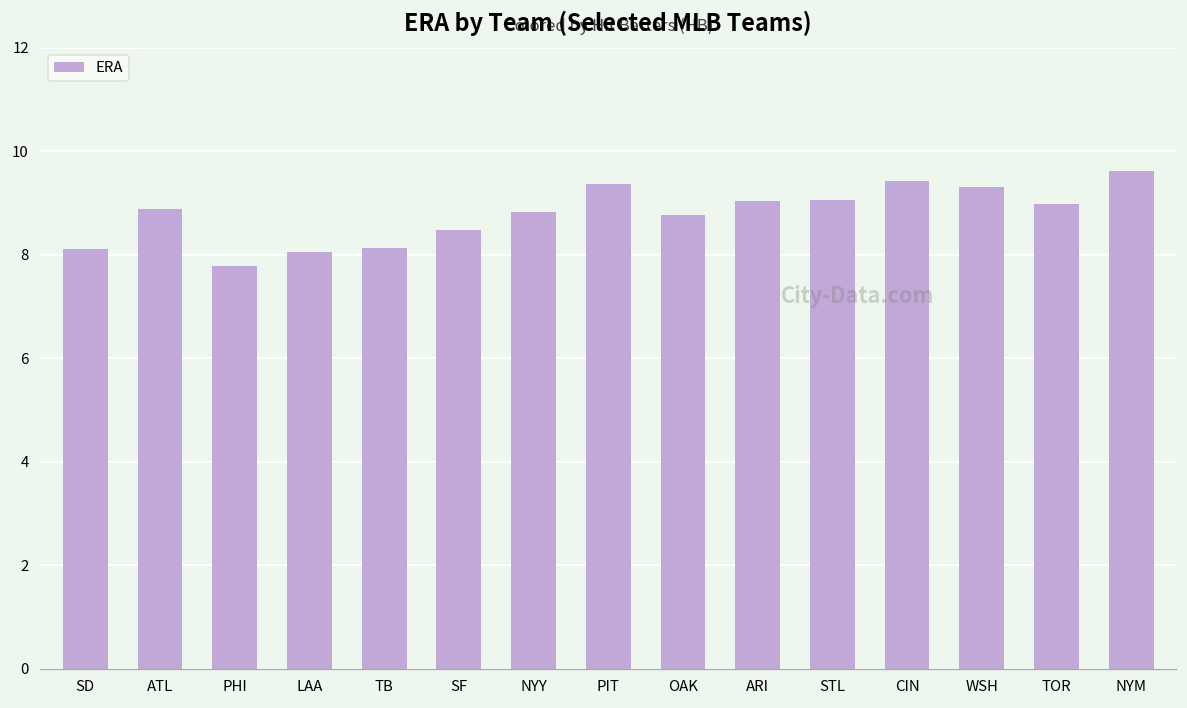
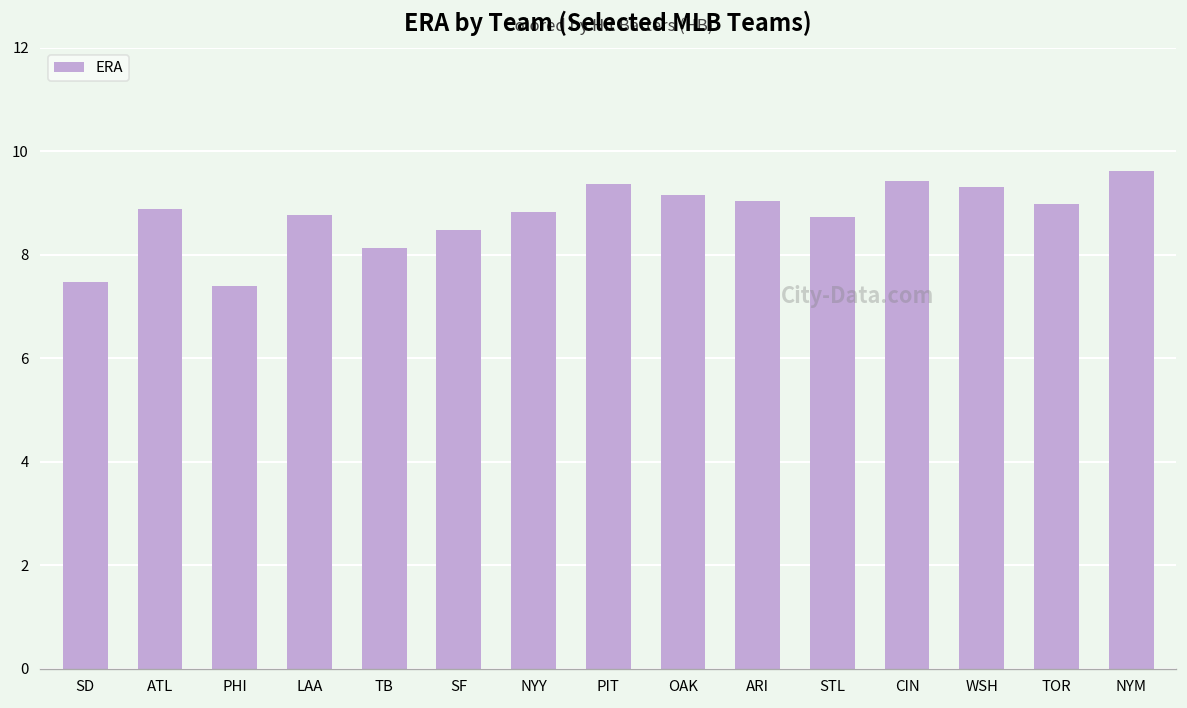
  {
-   "SD": 8.1,
+   "SD": 7.5,
    "ATL": 8.9,
-   "PHI": 7.8,
-   "LAA": 8.1,
+   "PHI": 7.4,
+   "LAA": 8.8,
    "TB": 8.1,
    "SF": 8.5,
    "NYY": 8.8,
    "PIT": 9.4,
-   "OAK": 8.8,
+   "OAK": 9.2,
    "ARI": 9.0,
-   "STL": 9.1,
+   "STL": 8.7,
    "CIN": 9.4,
    "WSH": 9.3,
    "TOR": 9.0,
    "NYM": 9.6
  }
